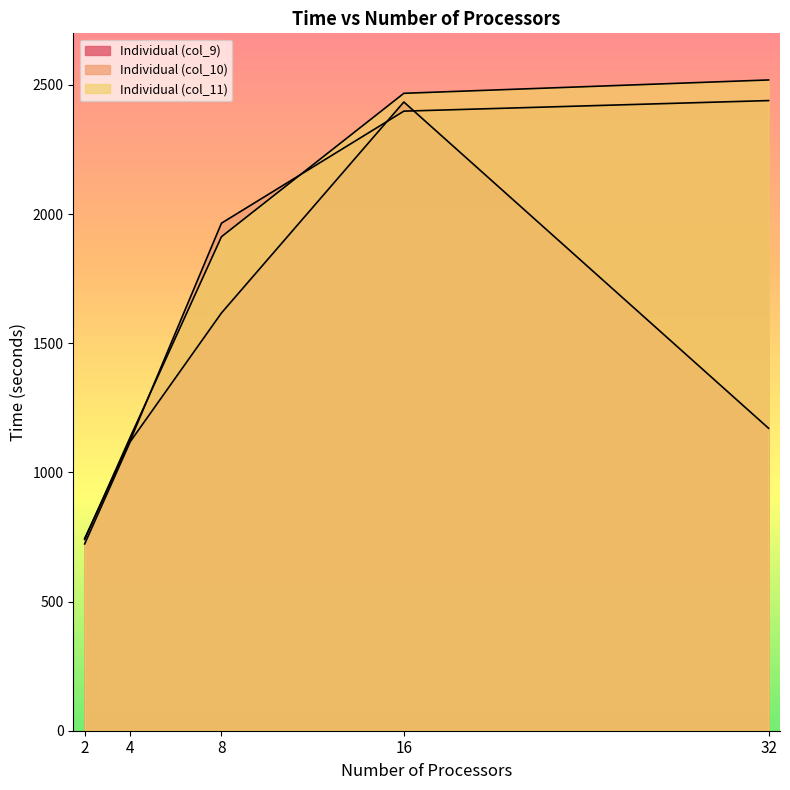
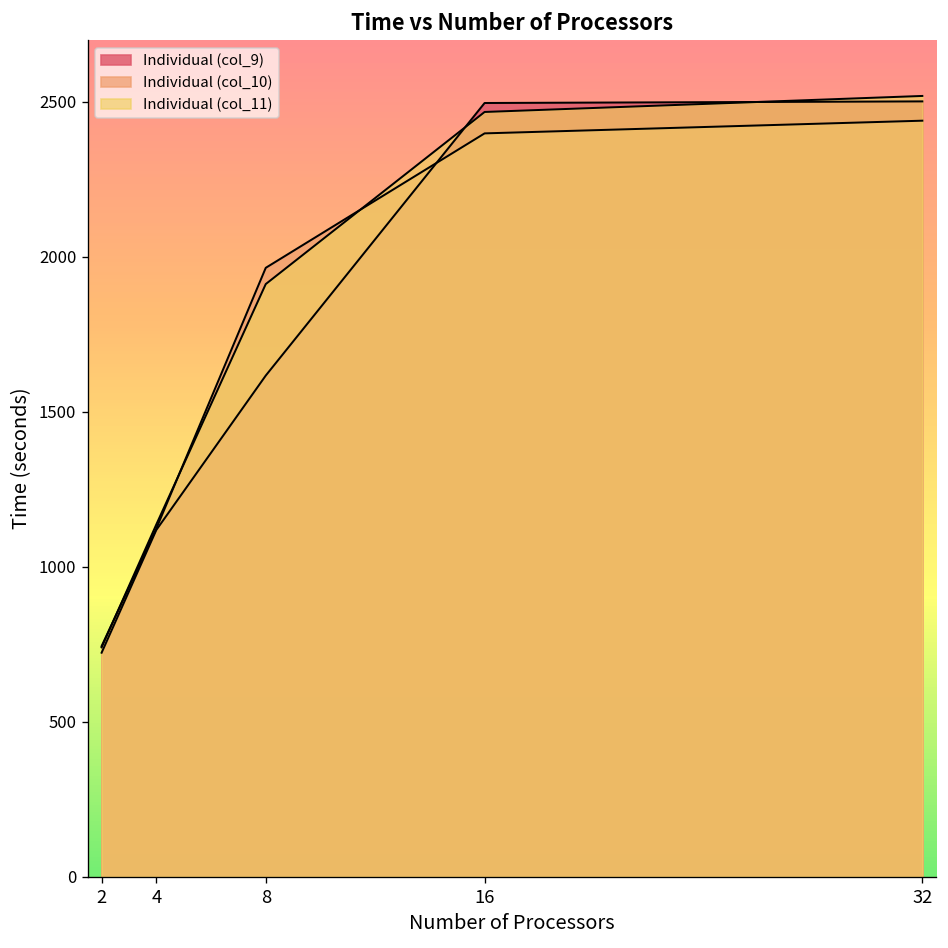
  {
    "Individual (col_9)": {
      "2": 720,
      "8": 1620,
-     "16": 2430,
-     "32": 1170
+     "16": 2500,
+     "32": 2500
    }
  }
